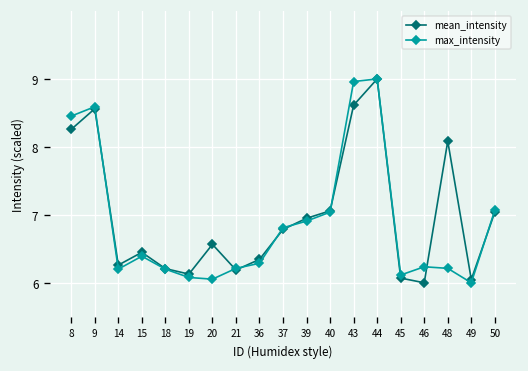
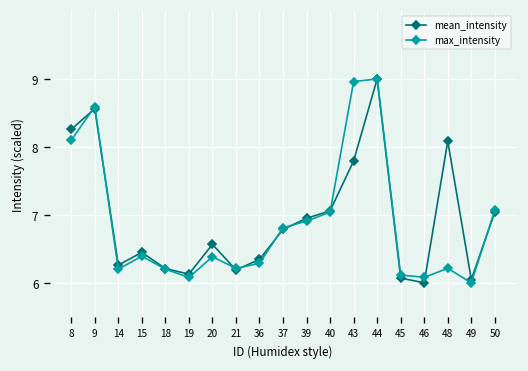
  {
    "mean_intensity": {
      "8": 8.3,
      "14": 6.3,
      "15": 6.4,
      "19": 6.1,
      "20": 6.6,
      "36": 6.3,
-     "43": 8.6,
+     "43": 7.8,
      "45": 6.1,
      "46": 6.0,
      "48": 8.1,
      "49": 6.0
    },
    "max_intensity": {
-     "8": 8.5,
+     "8": 8.1,
      "14": 6.2,
      "15": 6.4,
      "19": 6.1,
-     "20": 6.1,
+     "20": 6.4,
      "36": 6.3,
      "43": 9.0,
      "45": 6.1,
-     "46": 6.2,
+     "46": 6.1,
      "48": 6.2,
      "49": 6.0
    }
  }
